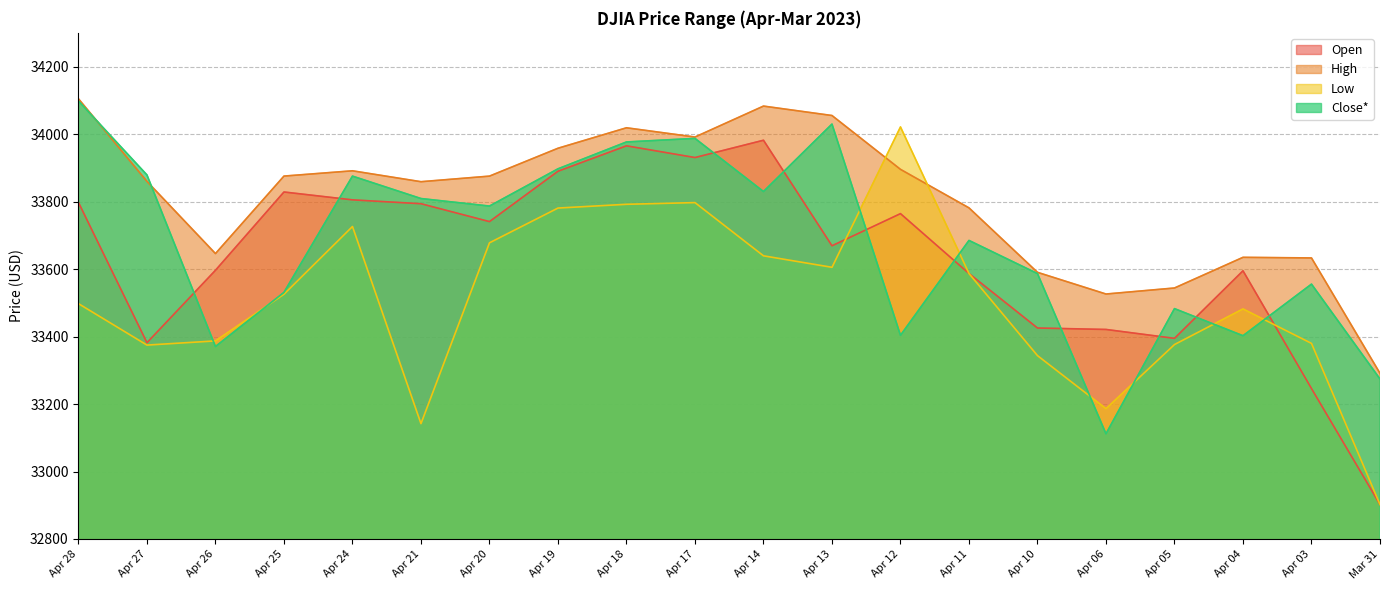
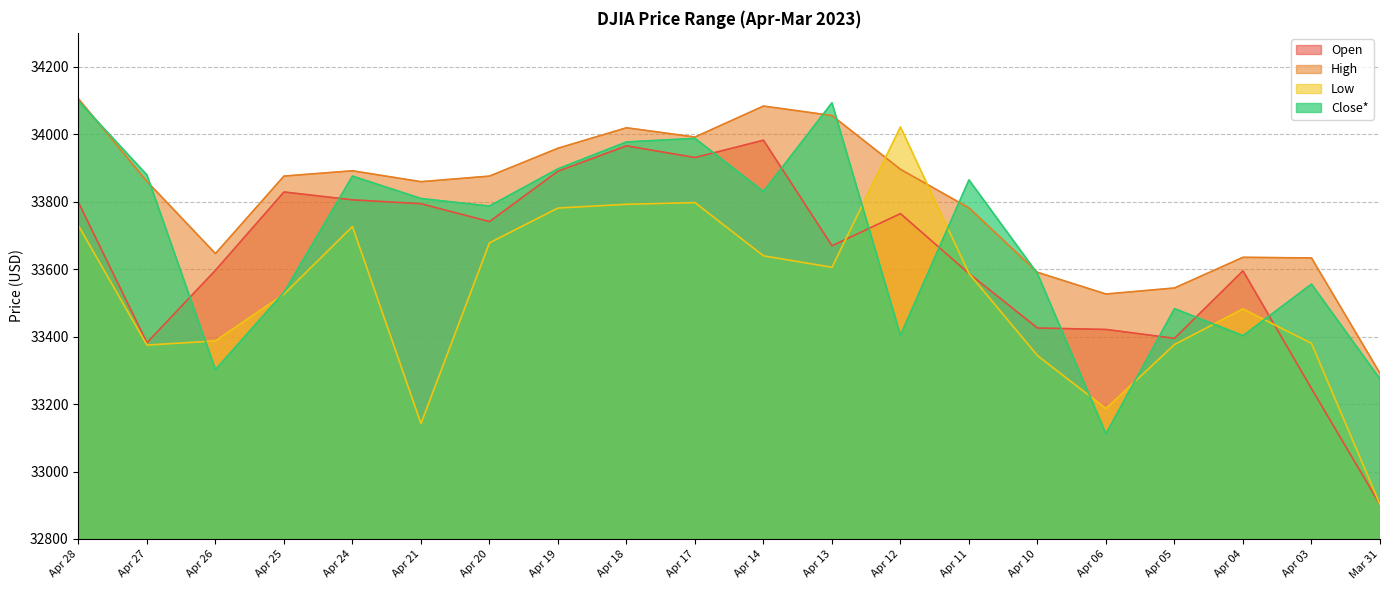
  {
    "Low": {
-     "Apr 28": 33500,
+     "Apr 28": 33730,
      "Apr 26": 33390,
      "Apr 24": 33730,
      "Apr 21": 33140,
      "Apr 20": 33680,
      "Apr 19": 33780,
      "Apr 18": 33790,
      "Apr 17": 33800,
      "Apr 14": 33640,
      "Apr 13": 33610,
      "Apr 12": 34020,
      "Apr 10": 33340,
      "Apr 06": 33190,
      "Apr 05": 33380,
      "Apr 04": 33480,
      "Apr 03": 33380
    },
    "Close*": {
      "Apr 27": 33880,
-     "Apr 26": 33370,
+     "Apr 26": 33300,
      "Apr 24": 33880,
      "Apr 21": 33810,
      "Apr 20": 33790,
      "Apr 18": 33980,
      "Apr 14": 33830,
-     "Apr 13": 34030,
+     "Apr 13": 34090,
      "Apr 12": 33400,
-     "Apr 11": 33680,
+     "Apr 11": 33860,
      "Apr 06": 33110,
      "Apr 05": 33480,
      "Apr 04": 33400,
      "Apr 03": 33560,
      "Mar 31": 33270
    }
  }
